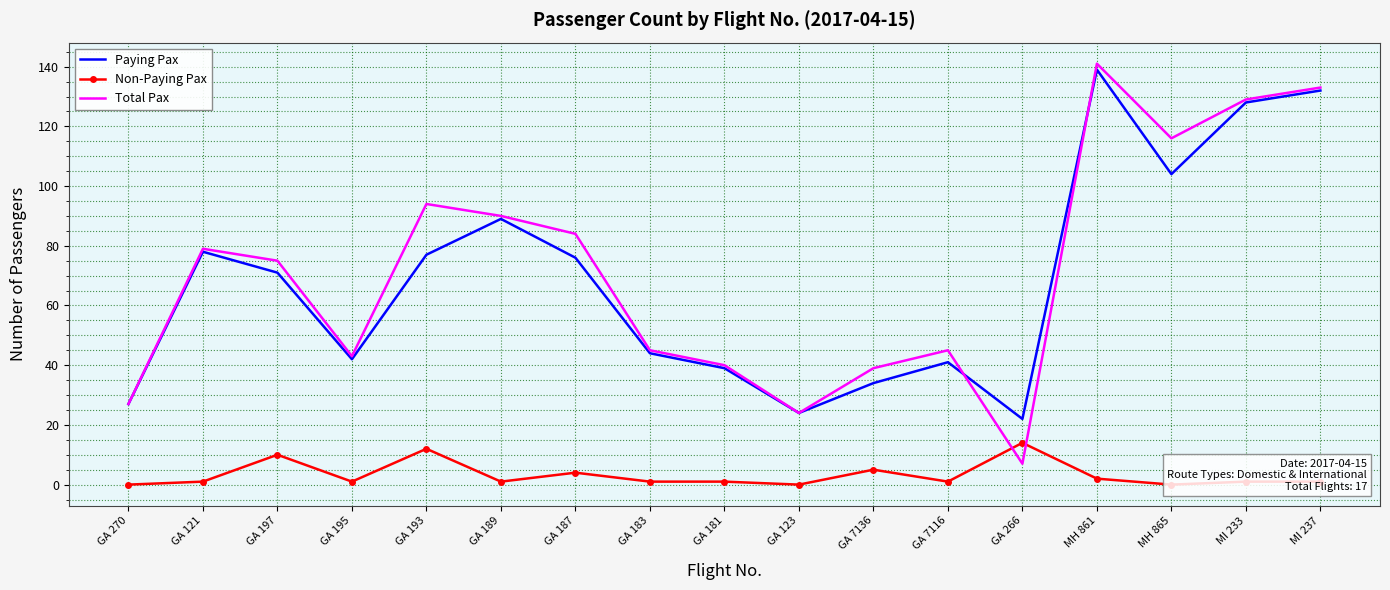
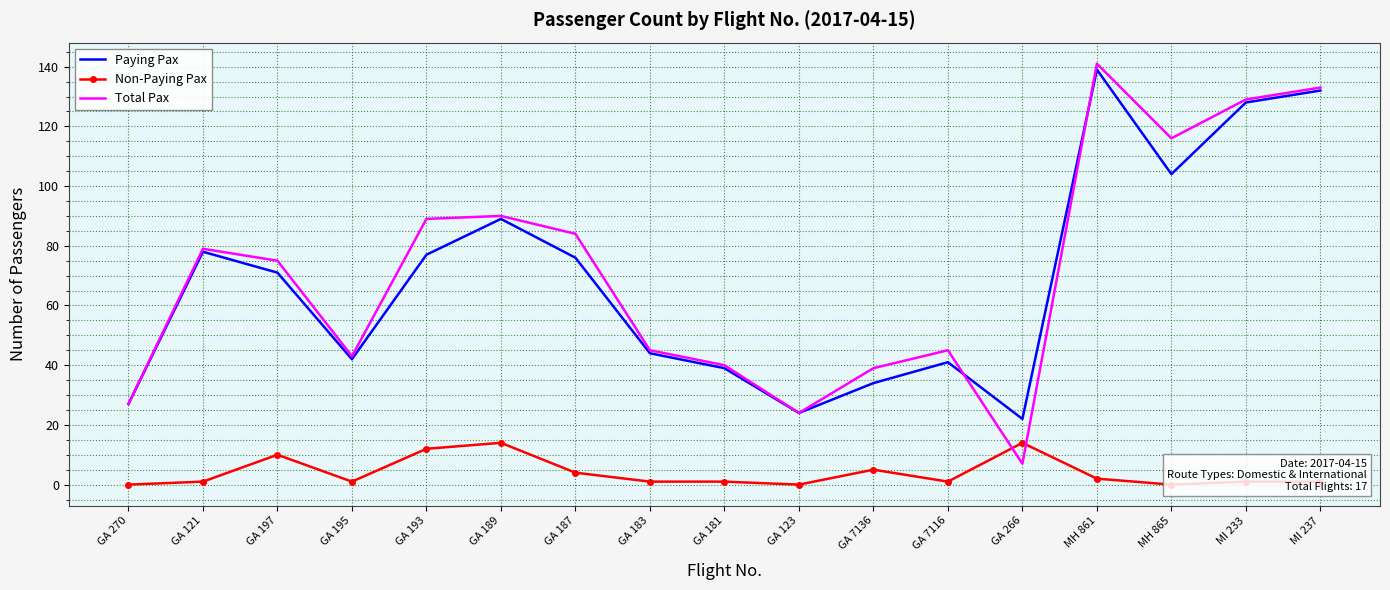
  {
    "Paying Pax": {
      "GA 121": 78,
      "GA 197": 71,
      "GA 195": 42,
      "GA 193": 77,
      "GA 189": 89,
      "GA 187": 76,
      "GA 183": 44,
      "GA 181": 39,
      "GA 7136": 34,
      "GA 7116": 41,
      "GA 266": 22,
      "MH 861": 139,
      "MH 865": 104,
      "MI 233": 128,
      "MI 237": 132
    },
    "Non-Paying Pax": {
      "GA 270": 0,
      "GA 121": 1,
      "GA 197": 10,
      "GA 195": 1,
      "GA 193": 12,
-     "GA 189": 1,
+     "GA 189": 14,
      "GA 187": 4,
      "GA 183": 1,
      "GA 181": 1,
      "GA 123": 0,
      "GA 7136": 5,
      "GA 7116": 1,
      "GA 266": 14,
      "MH 861": 2
    },
    "Total Pax": {
      "GA 121": 79,
      "GA 197": 75,
      "GA 195": 43,
-     "GA 193": 94,
+     "GA 193": 89,
      "GA 189": 90,
      "GA 187": 84,
      "GA 183": 45,
      "GA 181": 40,
      "GA 7136": 39,
      "GA 7116": 45,
      "GA 266": 7,
      "MH 861": 141,
      "MH 865": 116,
      "MI 233": 129,
      "MI 237": 133
    }
  }
